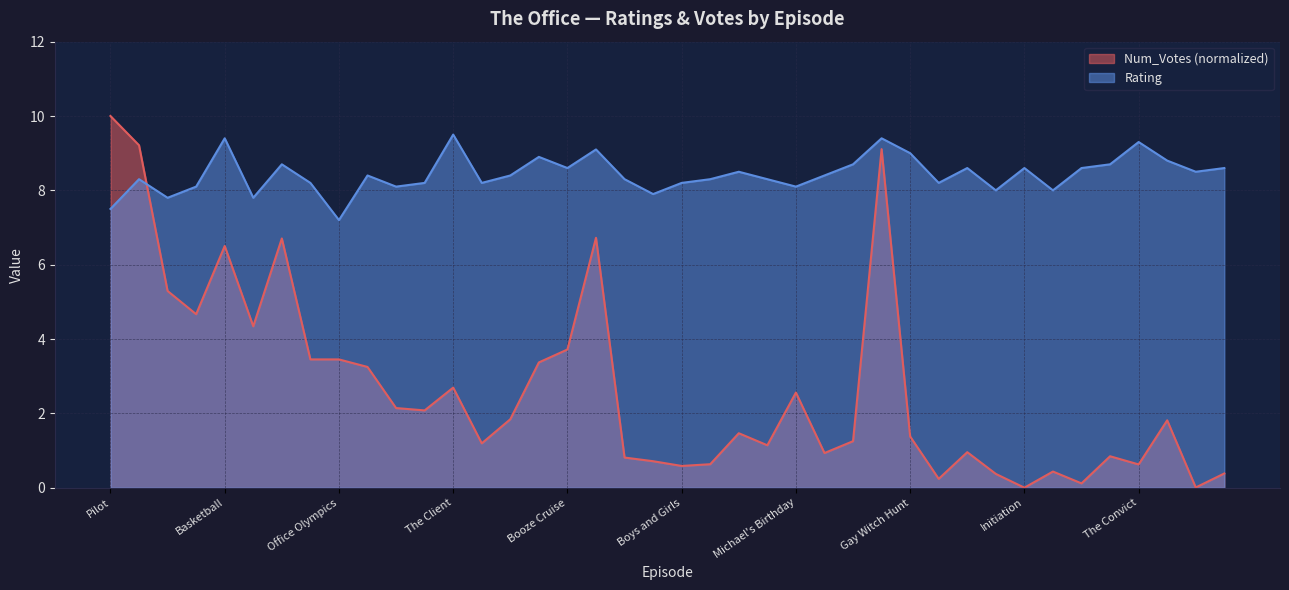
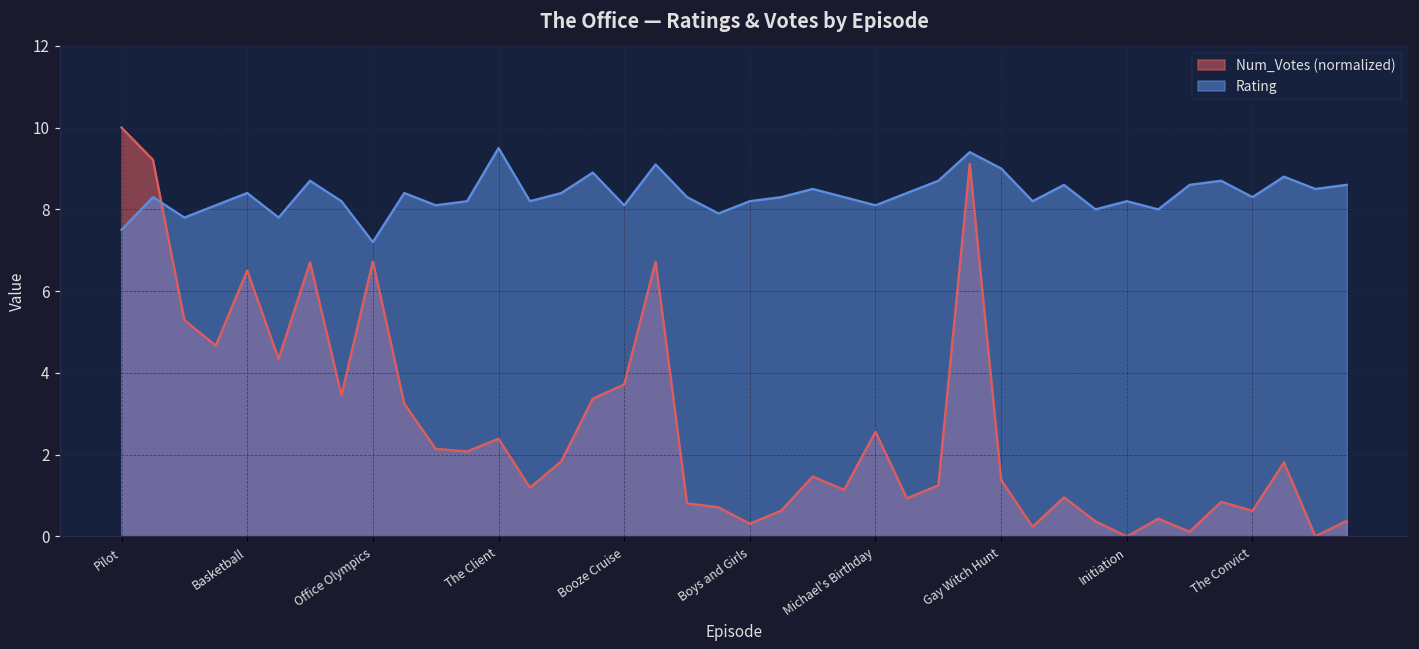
  {
    "Num_Votes (normalized)": {
      "Pilot": 10.0,
      "Basketball": 6.5,
-     "Office Olympics": 3.5,
-     "The Client": 2.7,
+     "Office Olympics": 6.7,
+     "The Client": 2.4,
      "Booze Cruise": 3.7,
-     "Boys and Girls": 0.6,
+     "Boys and Girls": 0.3,
      "Michael's Birthday": 2.6,
      "Gay Witch Hunt": 1.4,
      "Initiation": 0.0,
      "The Convict": 0.6
    },
    "Rating": {
      "Pilot": 7.5,
-     "Basketball": 9.4,
+     "Basketball": 8.4,
      "Office Olympics": 7.2,
      "The Client": 9.5,
-     "Booze Cruise": 8.6,
+     "Booze Cruise": 8.1,
      "Boys and Girls": 8.2,
      "Michael's Birthday": 8.1,
      "Gay Witch Hunt": 9.0,
-     "Initiation": 8.6,
-     "The Convict": 9.3
+     "Initiation": 8.2,
+     "The Convict": 8.3
    }
  }
